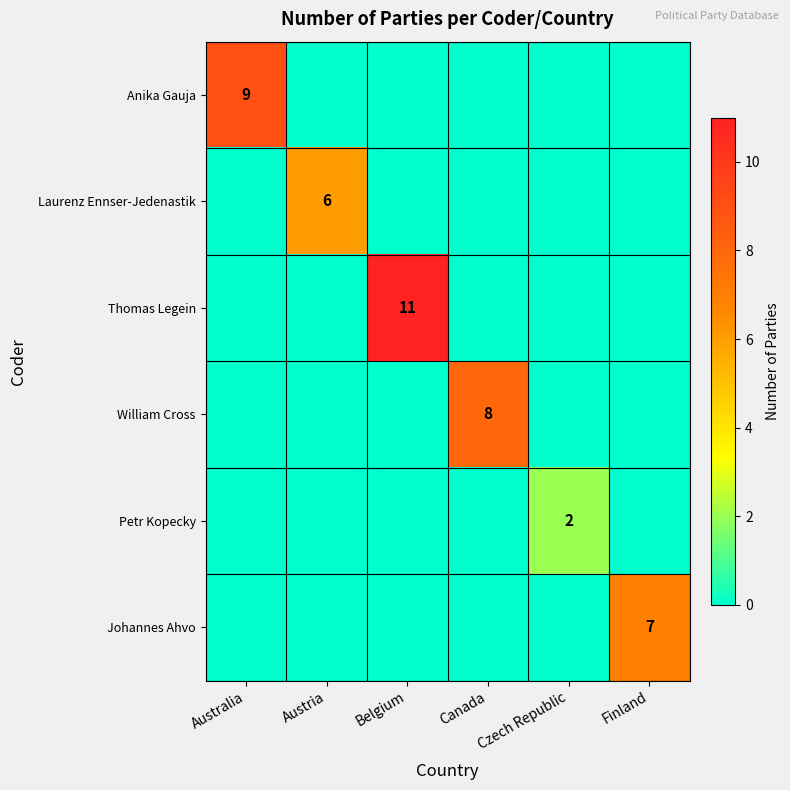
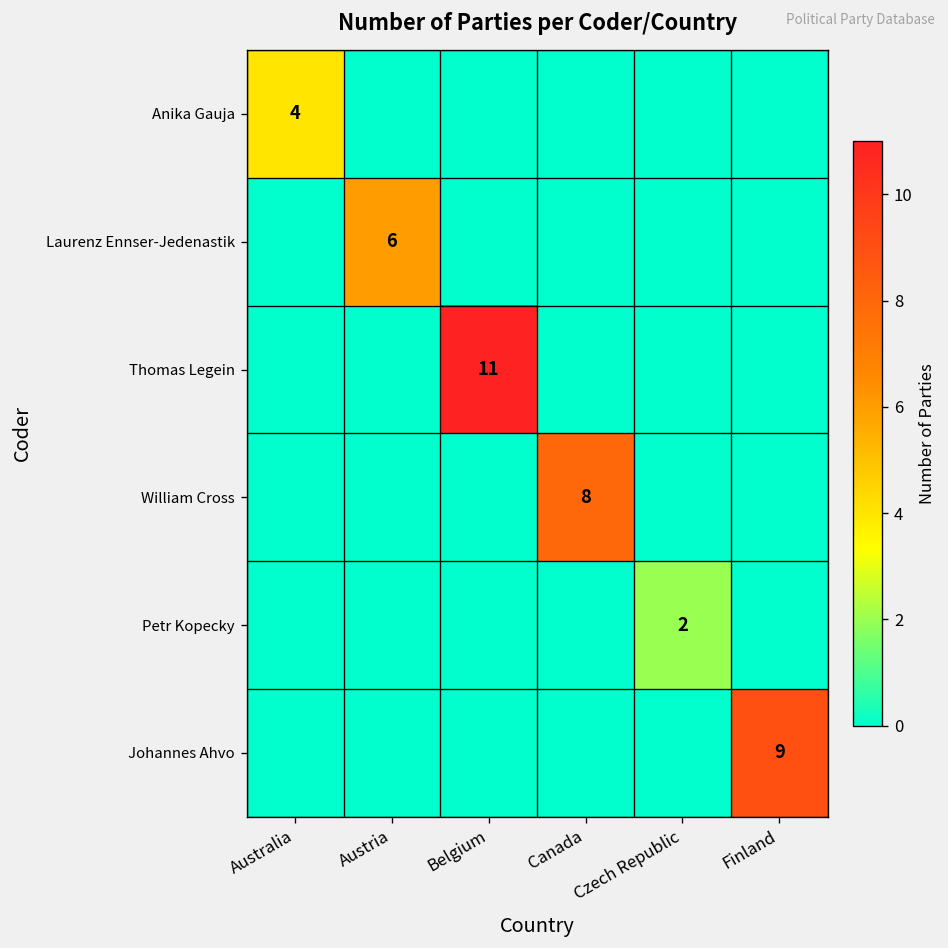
  {
    "Anika Gauja": {
-     "Australia": 9
+     "Australia": 4
    },
    "Laurenz Ennser-Jedenastik": {
      "Austria": 6
    },
    "Thomas Legein": {
      "Belgium": 11
    },
    "William Cross": {
      "Canada": 8
    },
    "Petr Kopecky": {
      "Czech Republic": 2
    },
    "Johannes Ahvo": {
-     "Finland": 7
+     "Finland": 9
    }
  }
